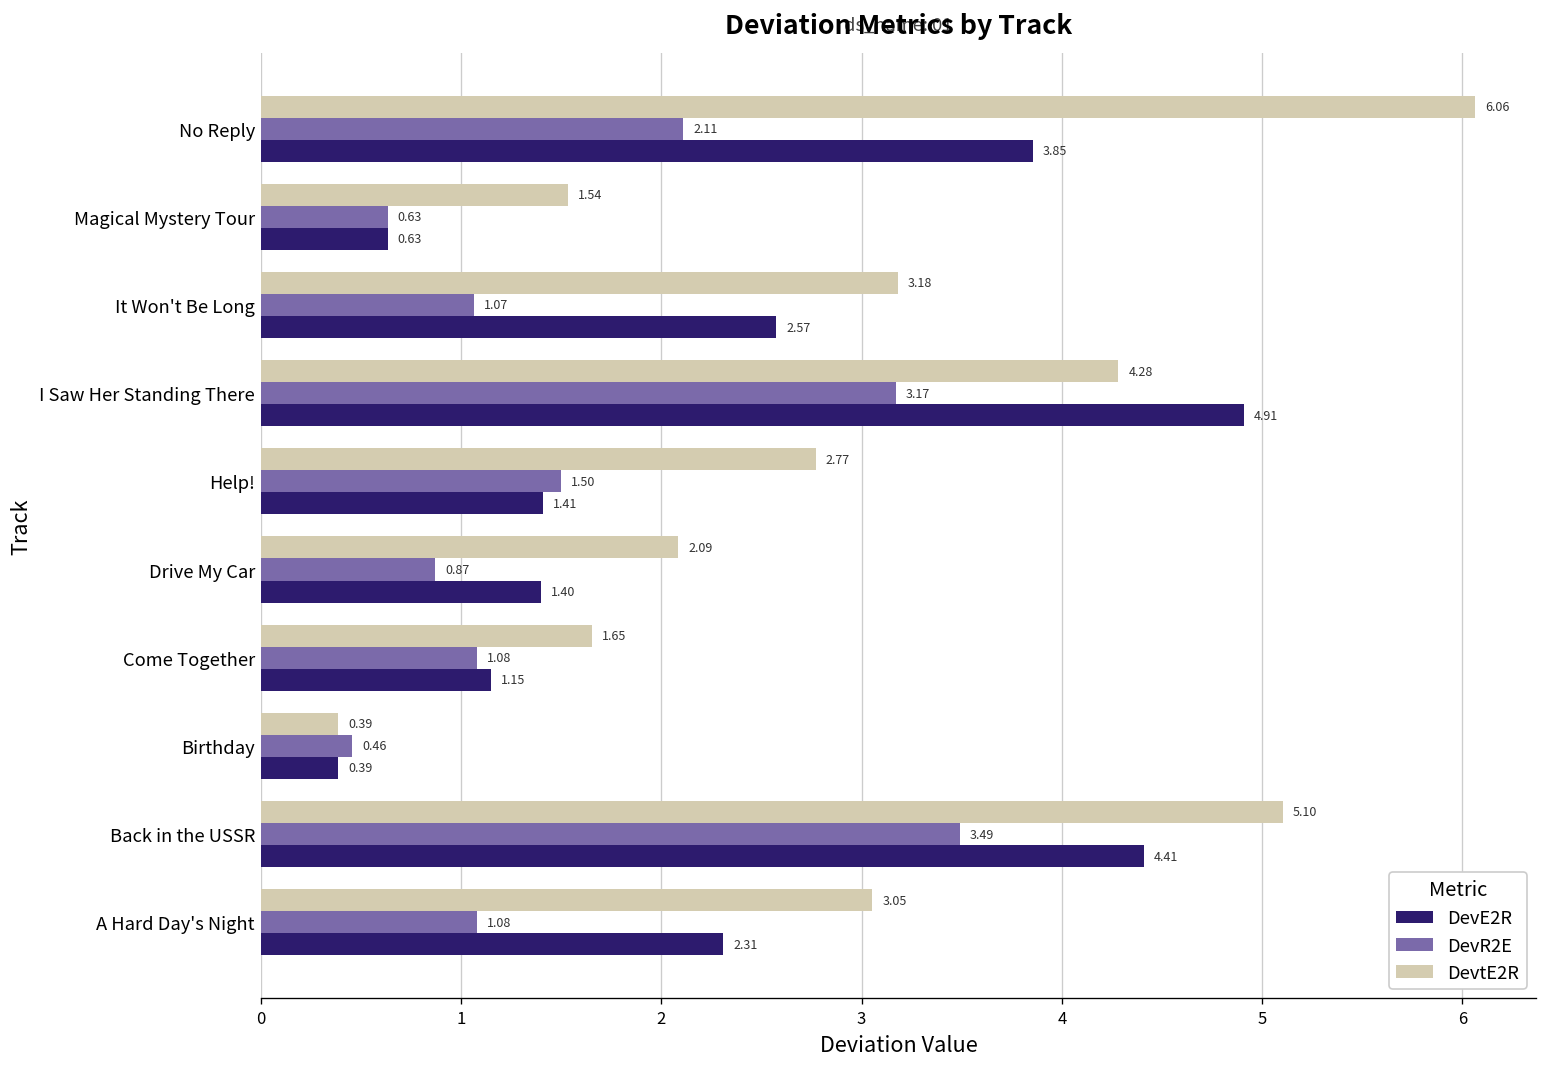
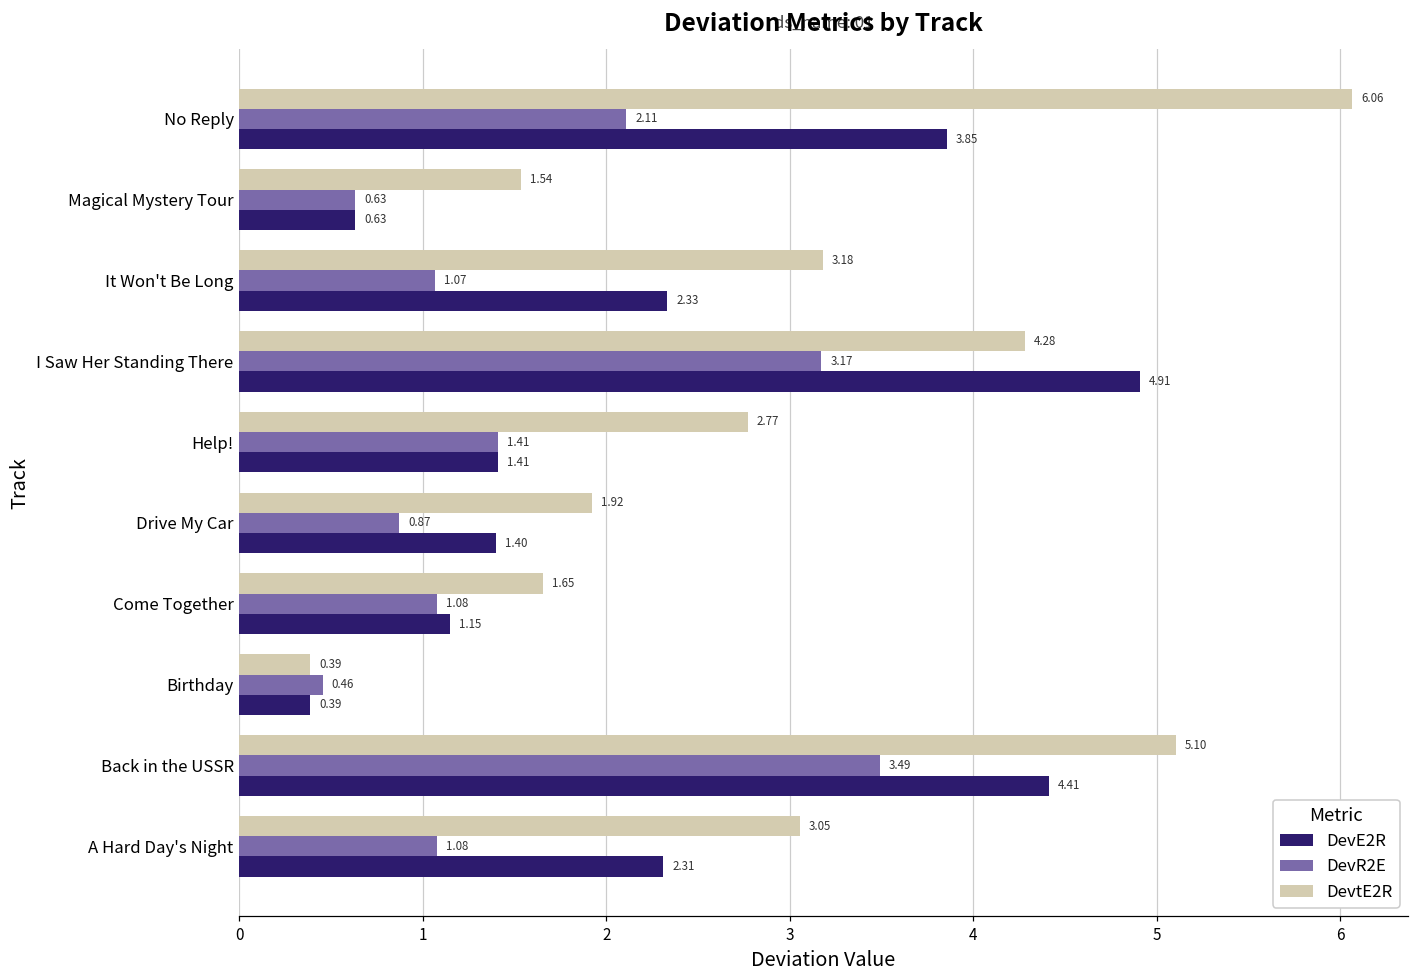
  {
    "DevE2R": {
      "No Reply": 3.85,
      "Magical Mystery Tour": 0.63,
-     "It Won't Be Long": 2.57,
+     "It Won't Be Long": 2.33,
      "I Saw Her Standing There": 4.91,
      "Help!": 1.41,
      "Drive My Car": 1.40,
      "Come Together": 1.15,
      "Birthday": 0.39,
      "Back in the USSR": 4.41,
      "A Hard Day's Night": 2.31
    },
    "DevR2E": {
      "No Reply": 2.11,
      "Magical Mystery Tour": 0.63,
      "It Won't Be Long": 1.07,
      "I Saw Her Standing There": 3.17,
-     "Help!": 1.50,
+     "Help!": 1.41,
      "Drive My Car": 0.87,
      "Come Together": 1.08,
      "Birthday": 0.46,
      "Back in the USSR": 3.49,
      "A Hard Day's Night": 1.08
    },
    "DevtE2R": {
      "No Reply": 6.06,
      "Magical Mystery Tour": 1.54,
      "It Won't Be Long": 3.18,
      "I Saw Her Standing There": 4.28,
      "Help!": 2.77,
-     "Drive My Car": 2.09,
+     "Drive My Car": 1.92,
      "Come Together": 1.65,
      "Birthday": 0.39,
      "Back in the USSR": 5.10,
      "A Hard Day's Night": 3.05
    }
  }
